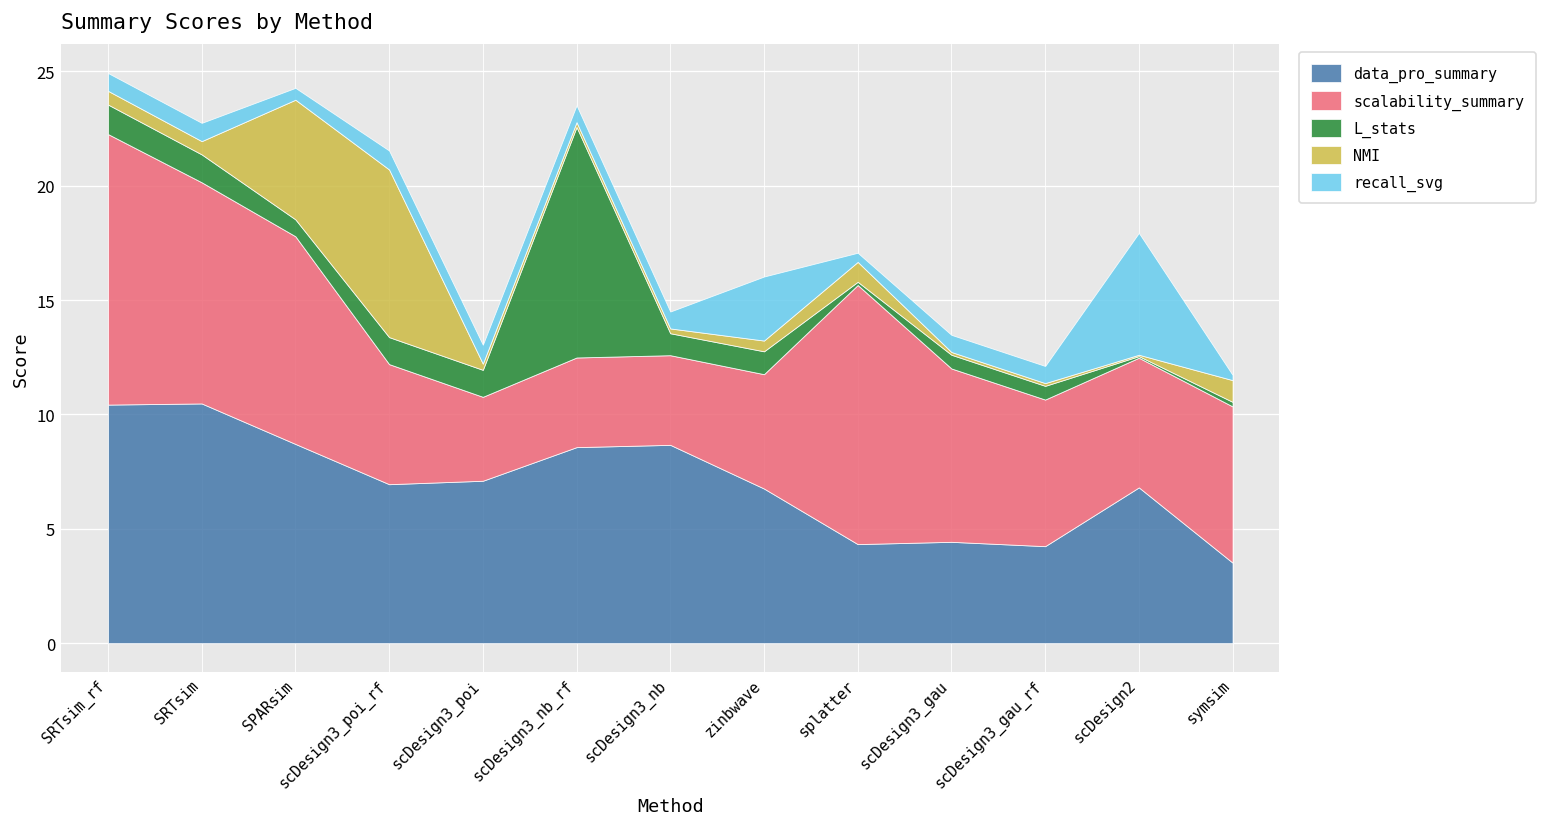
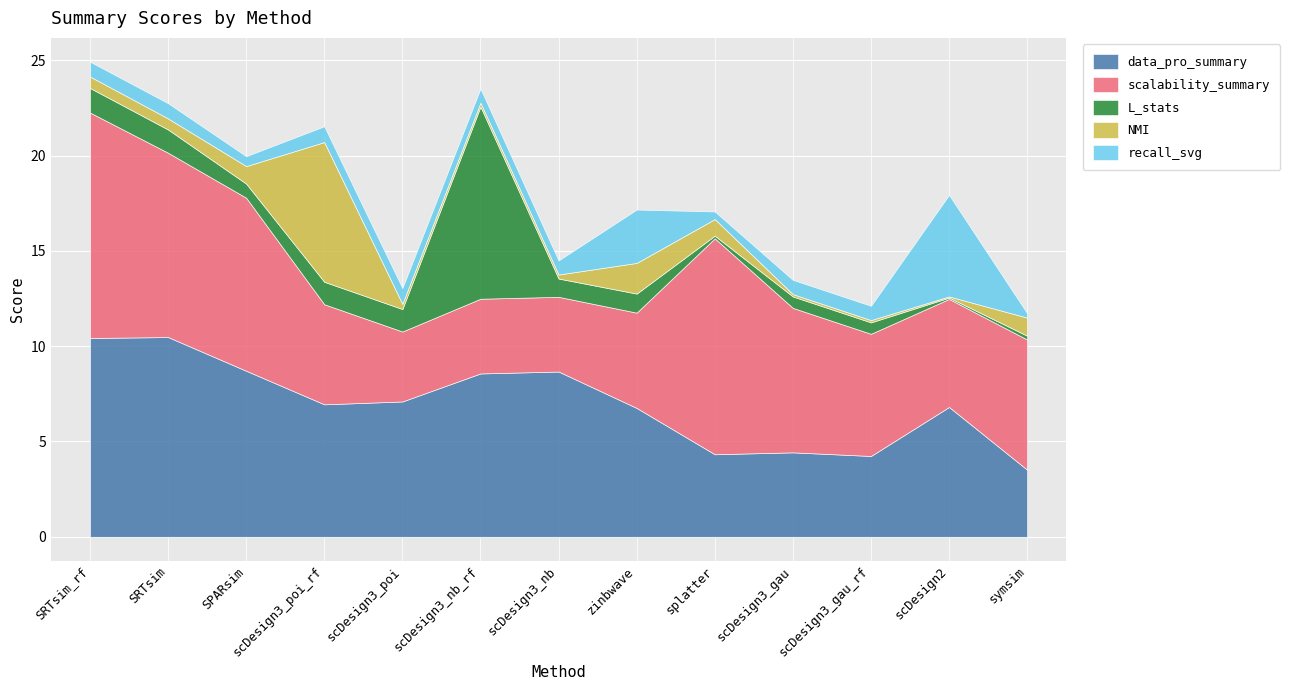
  {
    "data_pro_summary": {
      "SRTsim_rf": 10.4,
      "SRTsim": 10.5,
      "SPARsim": 8.7,
      "scDesign3_poi_rf": 7.0,
      "scDesign3_poi": 7.1,
      "scDesign3_nb_rf": 8.6,
      "scDesign3_nb": 8.7,
      "zinbwave": 6.8,
      "splatter": 4.3,
      "scDesign3_gau": 4.4,
      "scDesign3_gau_rf": 4.2,
      "scDesign2": 6.8,
      "symsim": 3.5
    },
    "scalability_summary": {
      "SRTsim_rf": 11.8,
      "SRTsim": 9.7,
      "SPARsim": 9.1,
      "scDesign3_poi_rf": 5.2,
      "scDesign3_poi": 3.7,
      "scDesign3_nb_rf": 3.9,
      "scDesign3_nb": 3.9,
      "zinbwave": 5.0,
      "splatter": 11.3,
      "scDesign3_gau": 7.6,
      "scDesign3_gau_rf": 6.4,
      "symsim": 6.8
    },
    "L_stats": {
      "SRTsim_rf": 1.3,
      "SRTsim": 1.2,
      "SPARsim": 0.7,
      "scDesign3_poi_rf": 1.2,
      "scDesign3_poi": 1.2,
      "scDesign3_nb_rf": 10.1,
      "scDesign3_nb": 1.0,
      "zinbwave": 1.0,
      "splatter": 0.1,
      "symsim": 0.2
    },
    "NMI": {
      "SRTsim_rf": 0.6,
      "SRTsim": 0.6,
-     "SPARsim": 5.2,
+     "SPARsim": 0.9,
      "scDesign3_poi_rf": 7.3,
      "scDesign3_poi": 0.3,
      "scDesign3_nb_rf": 0.2,
      "scDesign3_nb": 0.2,
-     "zinbwave": 0.5,
+     "zinbwave": 1.6,
      "splatter": 0.9,
      "symsim": 0.9
    },
    "recall_svg": {
      "SRTsim_rf": 0.8,
      "SRTsim": 0.8,
      "SPARsim": 0.5,
      "scDesign3_poi_rf": 0.8,
      "scDesign3_poi": 0.8,
      "scDesign3_nb_rf": 0.7,
      "scDesign3_nb": 0.7,
      "zinbwave": 2.8,
      "splatter": 0.4,
      "scDesign3_gau": 0.8,
      "scDesign3_gau_rf": 0.8,
      "scDesign2": 5.3,
      "symsim": 0.2
    }
  }
